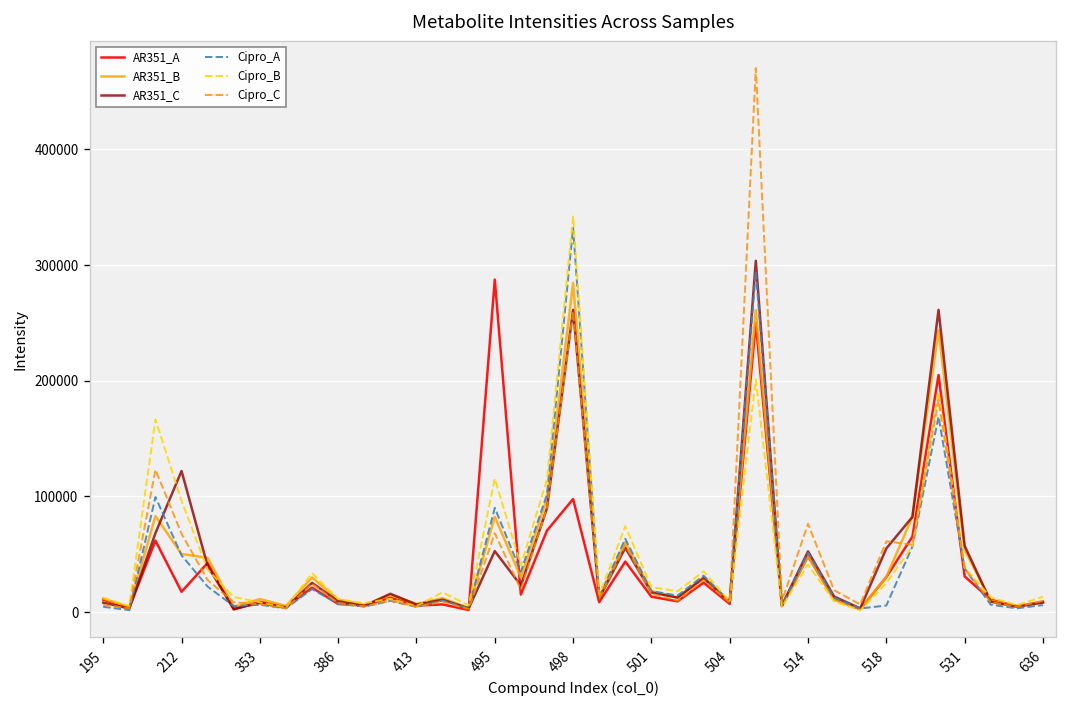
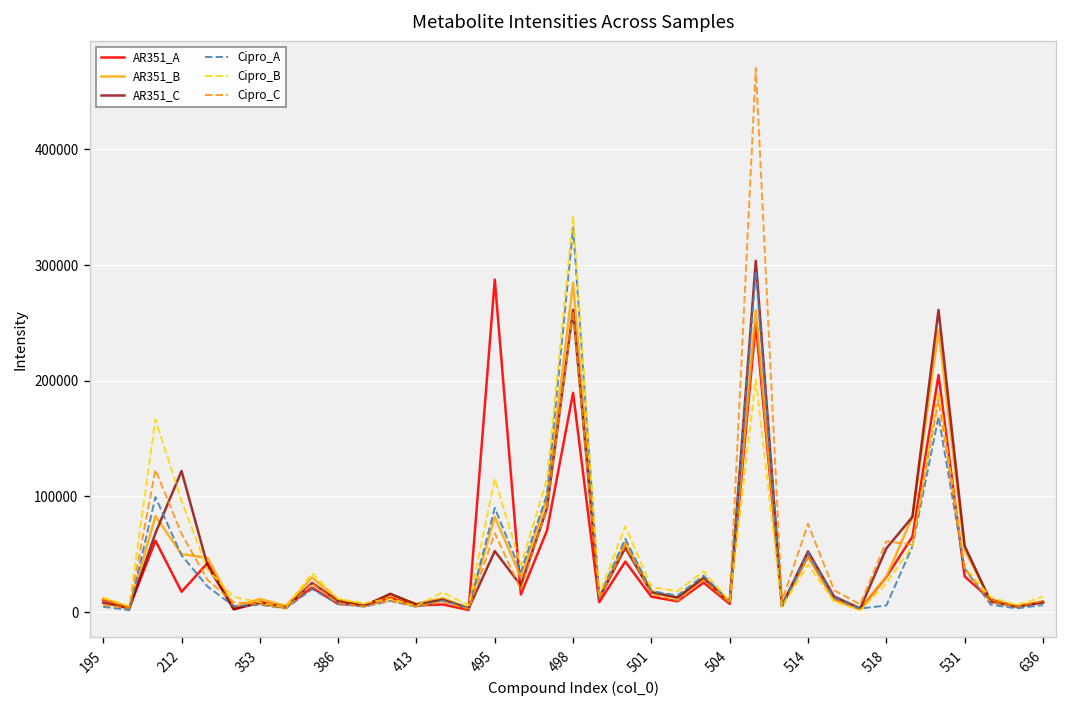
  {
    "AR351_A": {
      "212": 20000,
      "495": 290000,
-     "498": 100000,
+     "498": 190000,
      "531": 30000
    },
    "AR351_C": {
      "212": 120000,
      "495": 50000,
      "518": 60000,
      "531": 60000
    },
    "Cipro_A": {
      "495": 90000,
      "498": 330000,
      "518": 10000
    }
  }
